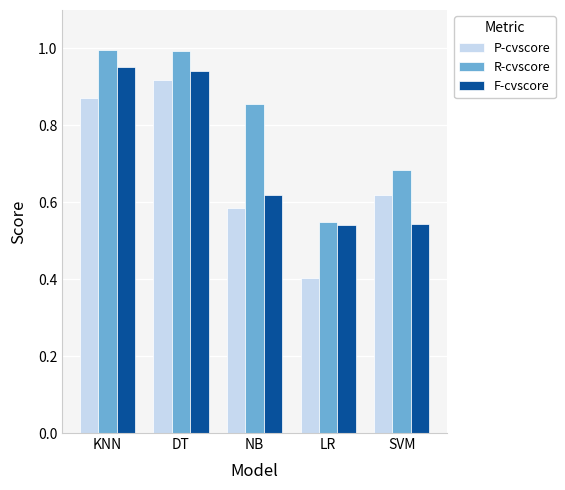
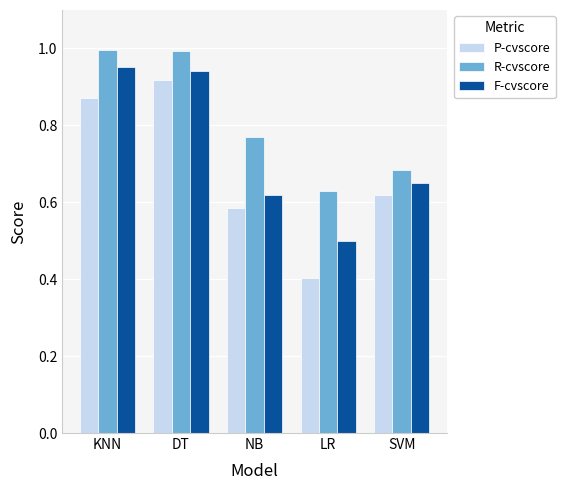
  {
    "P-cvscore": {
      "KNN": 0.87,
      "DT": 0.92,
      "NB": 0.58,
      "LR": 0.40,
      "SVM": 0.62
    },
    "R-cvscore": {
      "KNN": 1.00,
      "DT": 0.99,
-     "NB": 0.86,
-     "LR": 0.55,
+     "NB": 0.77,
+     "LR": 0.63,
      "SVM": 0.69
    },
    "F-cvscore": {
      "KNN": 0.95,
      "DT": 0.94,
      "NB": 0.62,
-     "LR": 0.54,
-     "SVM": 0.54
+     "LR": 0.50,
+     "SVM": 0.65
    }
  }
